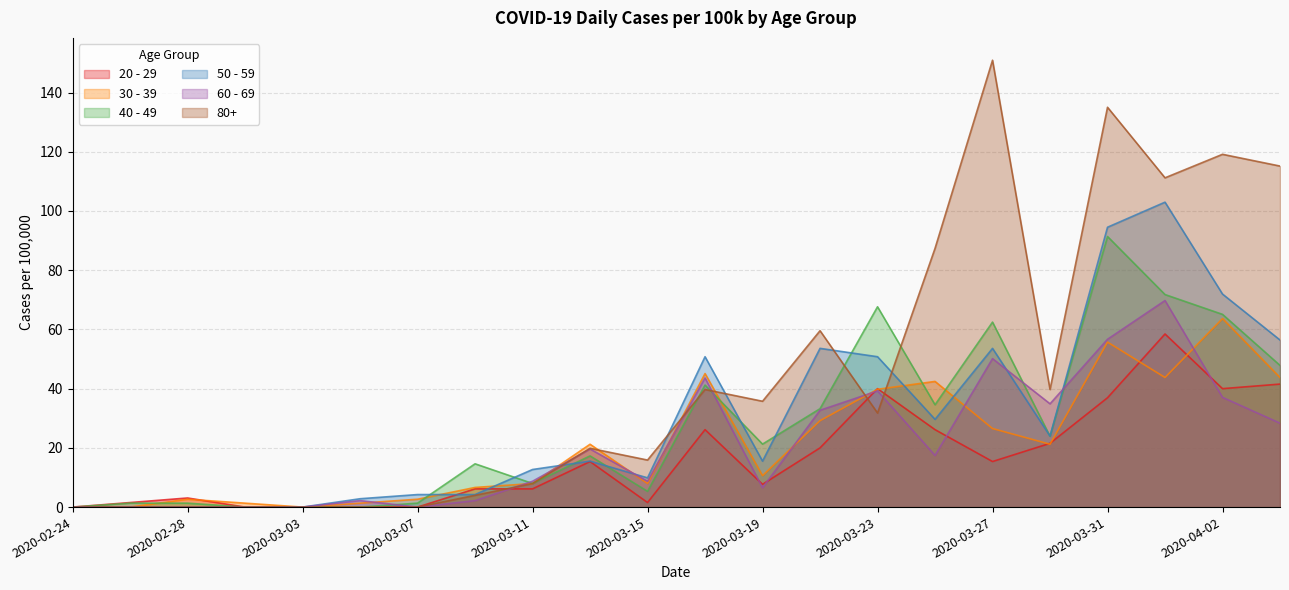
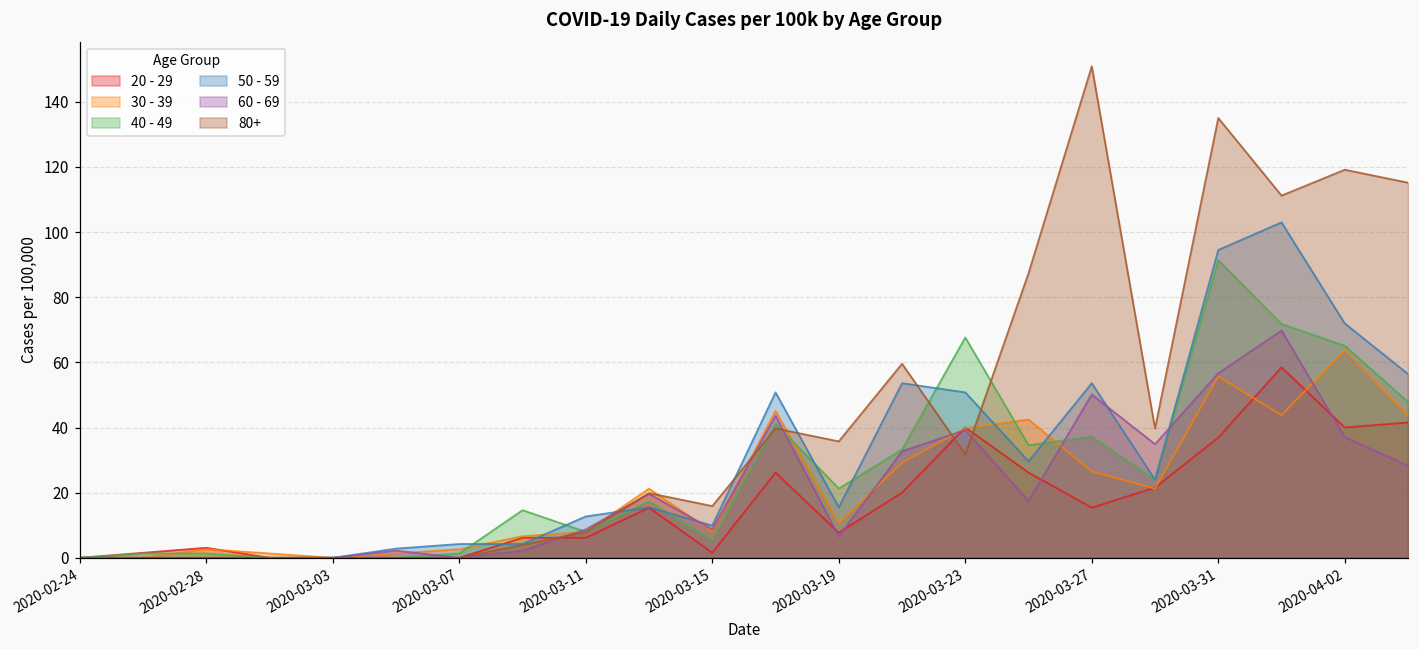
  {
    "40 - 49": {
      "2020-02-28": 1,
      "2020-03-07": 1,
      "2020-03-15": 5,
      "2020-03-19": 21,
      "2020-03-23": 68,
-     "2020-03-27": 62,
+     "2020-03-27": 37,
      "2020-03-31": 91,
      "2020-04-02": 65
    }
  }
